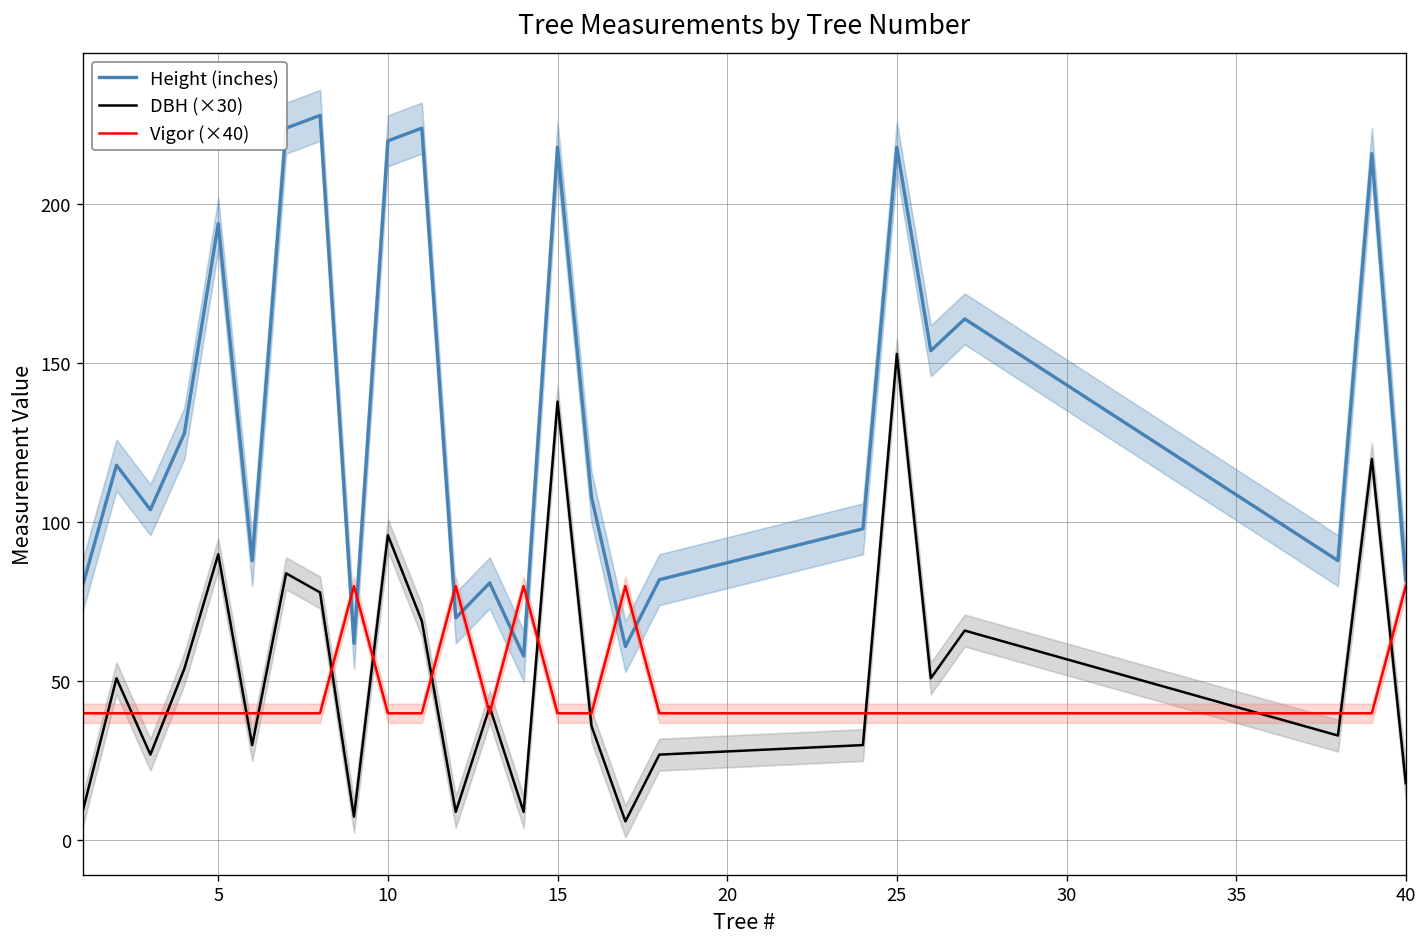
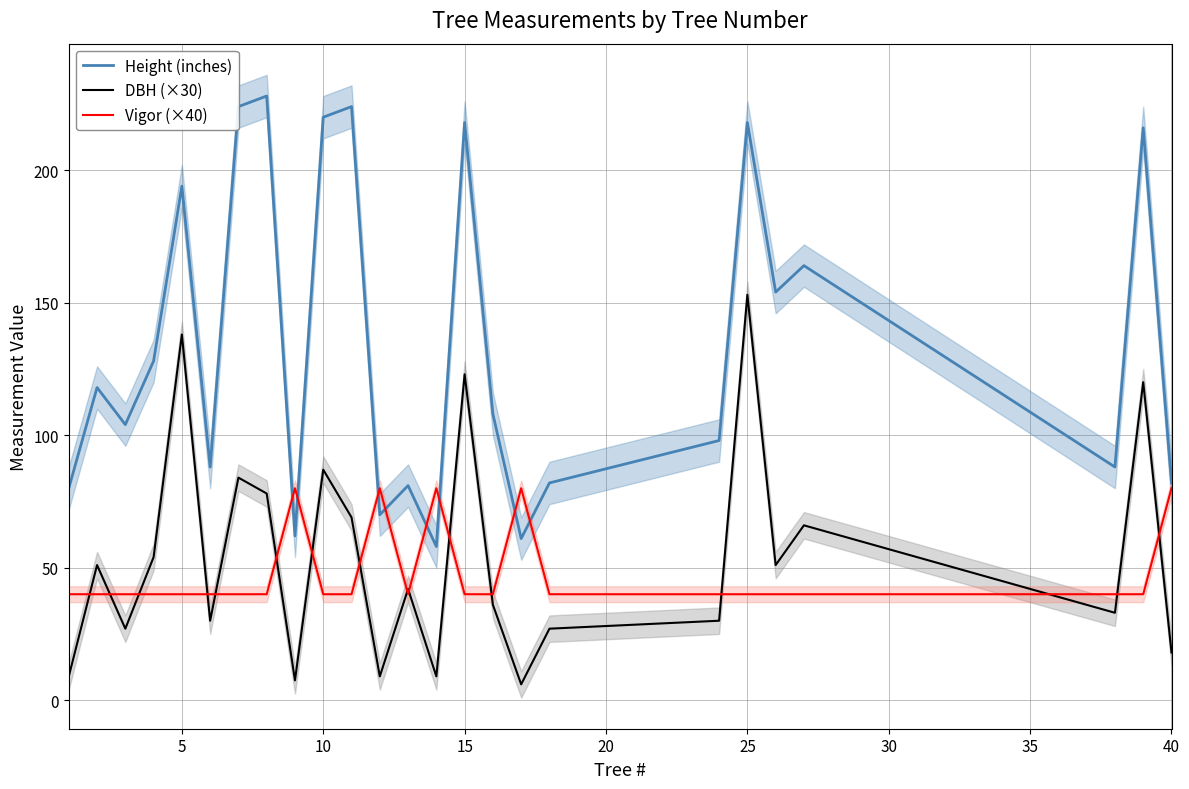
  {
    "DBH (×30)": {
-     "5": 90,
-     "10": 96,
-     "15": 138,
+     "5": 138,
+     "10": 87,
+     "15": 123,
      "25": 153,
      "40": 18
    },
    "Vigor (×40)": {
      "5": 40,
      "10": 40,
      "15": 40,
      "25": 40,
      "40": 80
    }
  }
